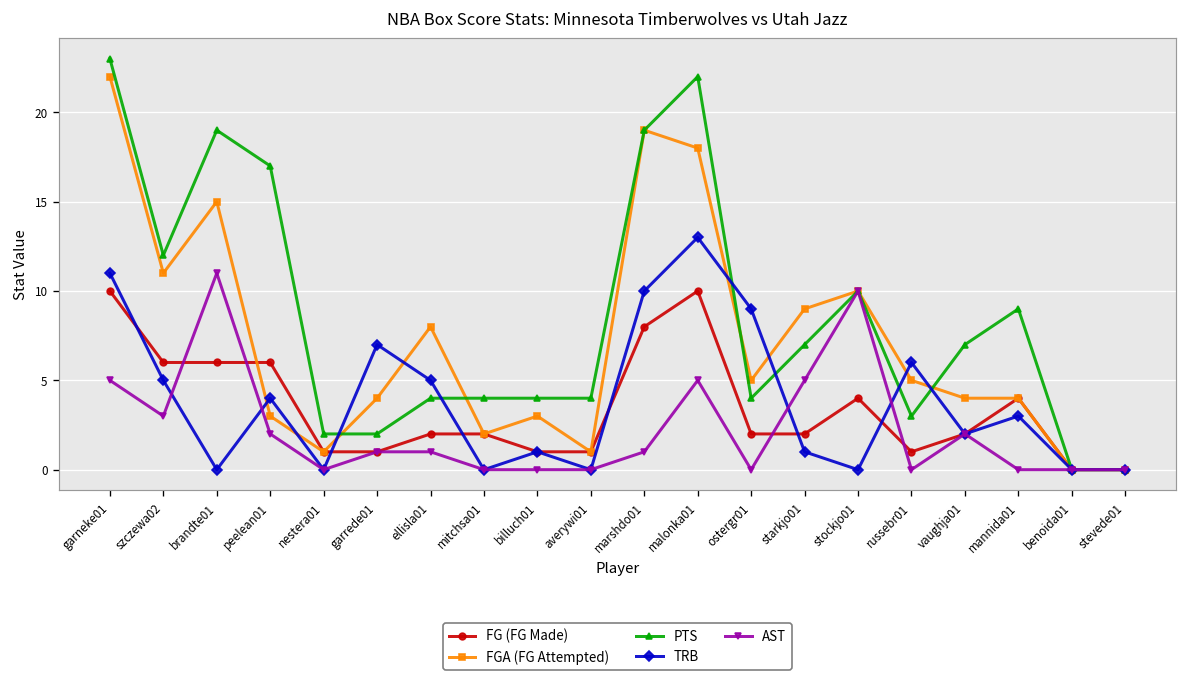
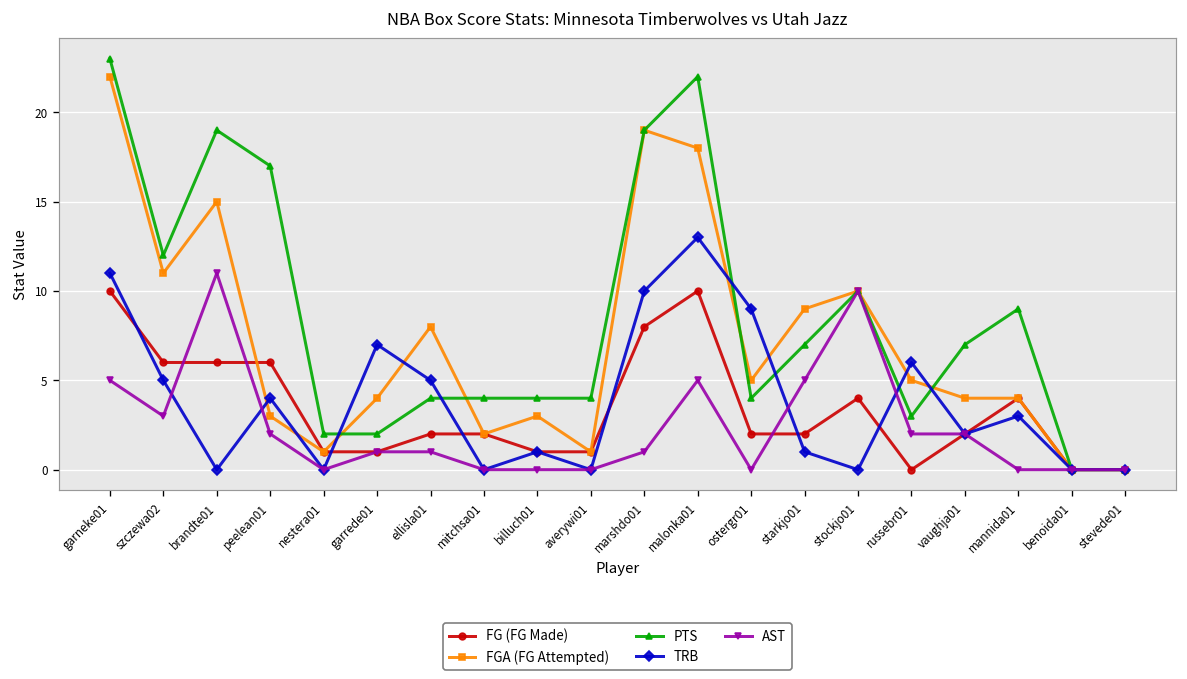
  {
    "FG (FG Made)": {
      "garneke01": 10,
      "szczewa02": 6,
      "brandte01": 6,
      "peelean01": 6,
      "ellisla01": 2,
      "marshdo01": 8,
      "malonka01": 10,
      "ostergr01": 2,
      "starkjo01": 2,
      "stockjo01": 4,
-     "russebr01": 1
+     "russebr01": 0
    },
    "FGA (FG Attempted)": {
      "garneke01": 22,
      "szczewa02": 11,
      "brandte01": 15,
      "peelean01": 3,
      "garrede01": 4,
      "ellisla01": 8,
      "billuch01": 3,
      "malonka01": 18,
      "ostergr01": 5,
      "starkjo01": 9,
      "russebr01": 5,
      "vaughja01": 4
    },
    "PTS": {
      "garneke01": 23,
      "szczewa02": 12,
      "brandte01": 19,
      "peelean01": 17,
      "nestera01": 2,
      "garrede01": 2,
      "ellisla01": 4,
      "mitchsa01": 4,
      "billuch01": 4,
      "averywi01": 4,
      "malonka01": 22,
      "ostergr01": 4,
      "starkjo01": 7,
      "russebr01": 3,
      "vaughja01": 7,
      "mannida01": 9
    },
    "TRB": {
      "garneke01": 11,
      "szczewa02": 5,
      "brandte01": 0,
      "peelean01": 4,
      "garrede01": 7,
      "ellisla01": 5,
      "marshdo01": 10,
      "malonka01": 13,
      "ostergr01": 9,
      "starkjo01": 1,
      "stockjo01": 0,
      "russebr01": 6,
      "mannida01": 3
    },
    "AST": {
      "garneke01": 5,
      "szczewa02": 3,
      "brandte01": 11,
      "peelean01": 2,
      "ellisla01": 1,
      "billuch01": 0,
      "marshdo01": 1,
      "malonka01": 5,
      "ostergr01": 0,
      "starkjo01": 5,
-     "russebr01": 0,
+     "russebr01": 2,
      "mannida01": 0
    }
  }
